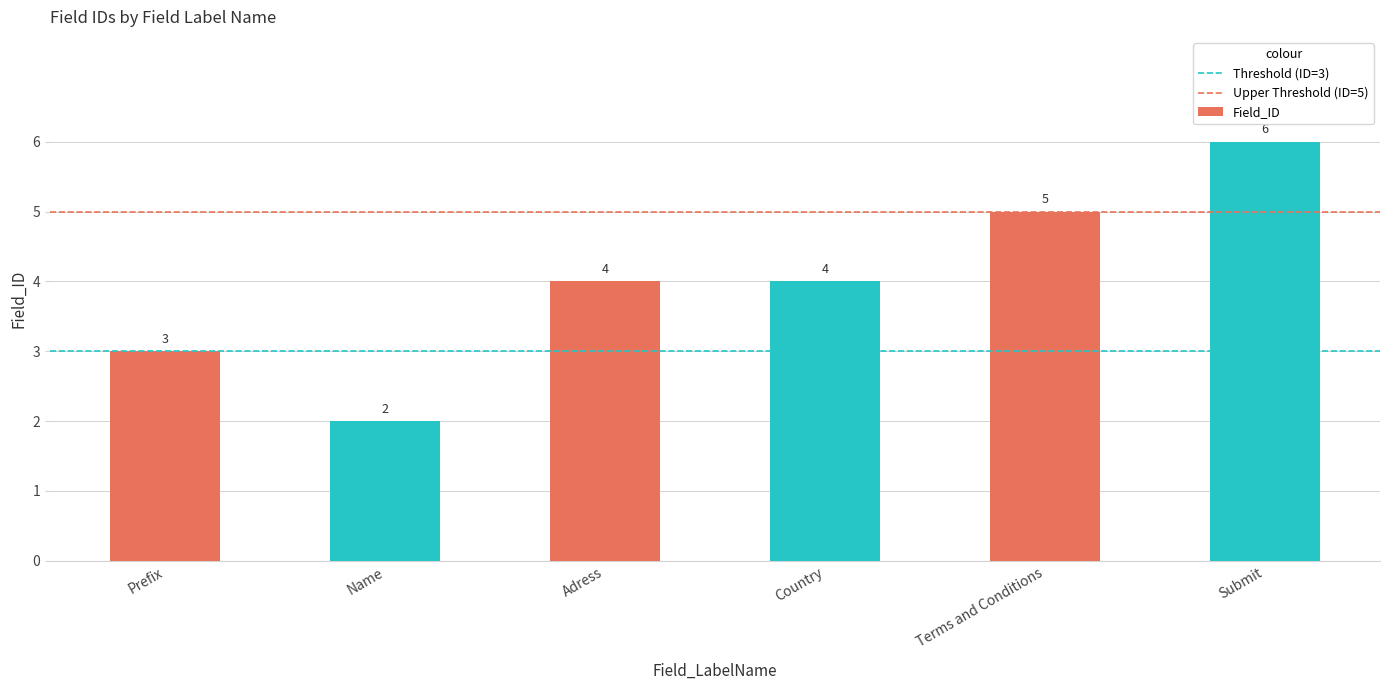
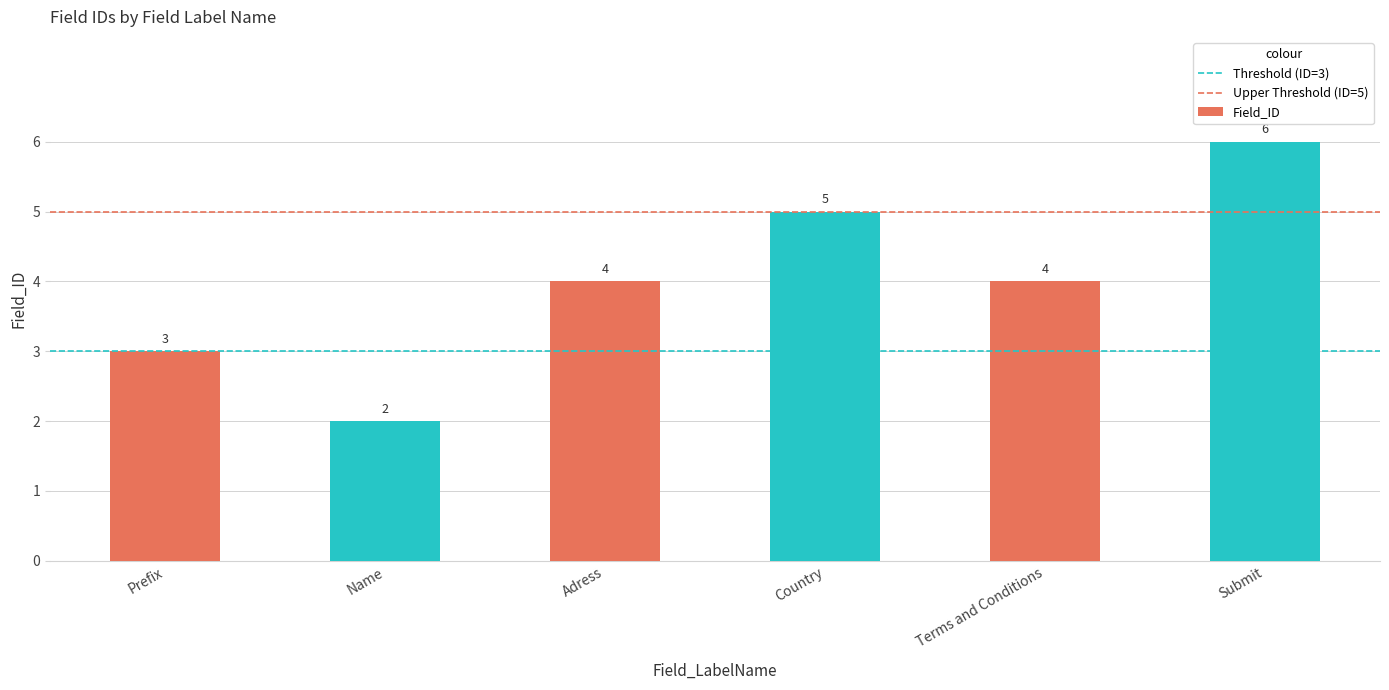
  {
    "Prefix": 3,
    "Name": 2,
    "Adress": 4,
-   "Country": 4,
-   "Terms and Conditions": 5
+   "Country": 5,
+   "Terms and Conditions": 4
  }
